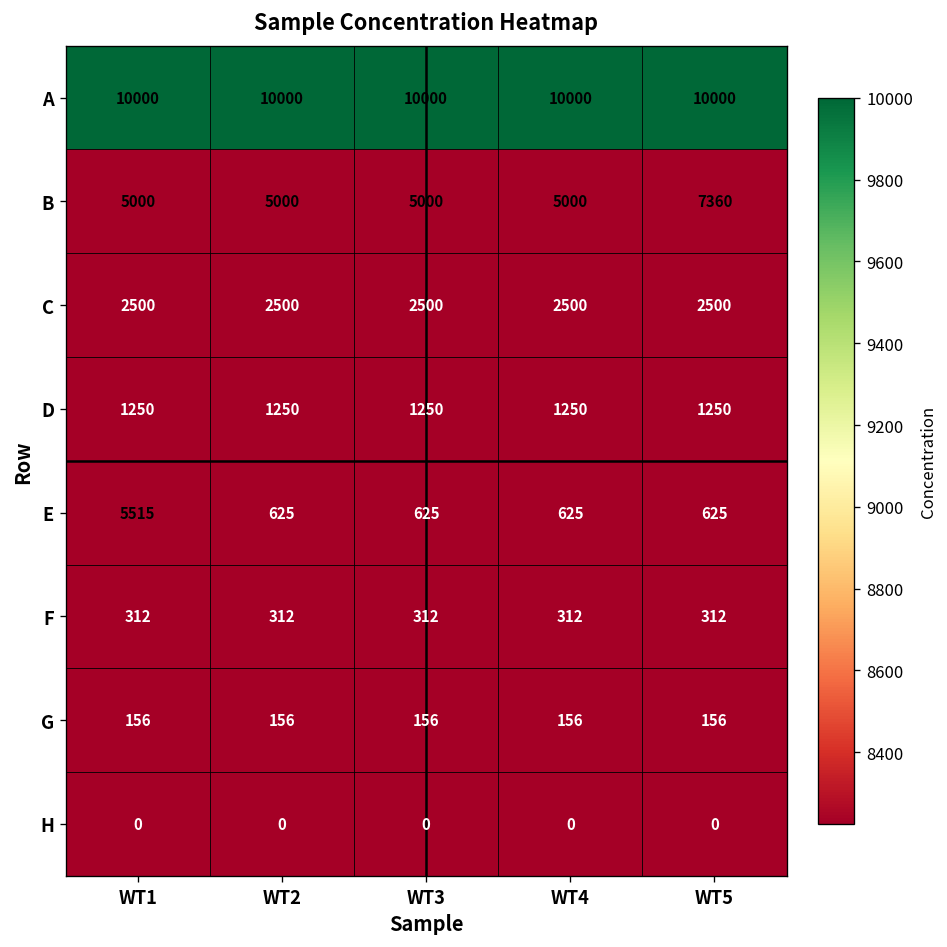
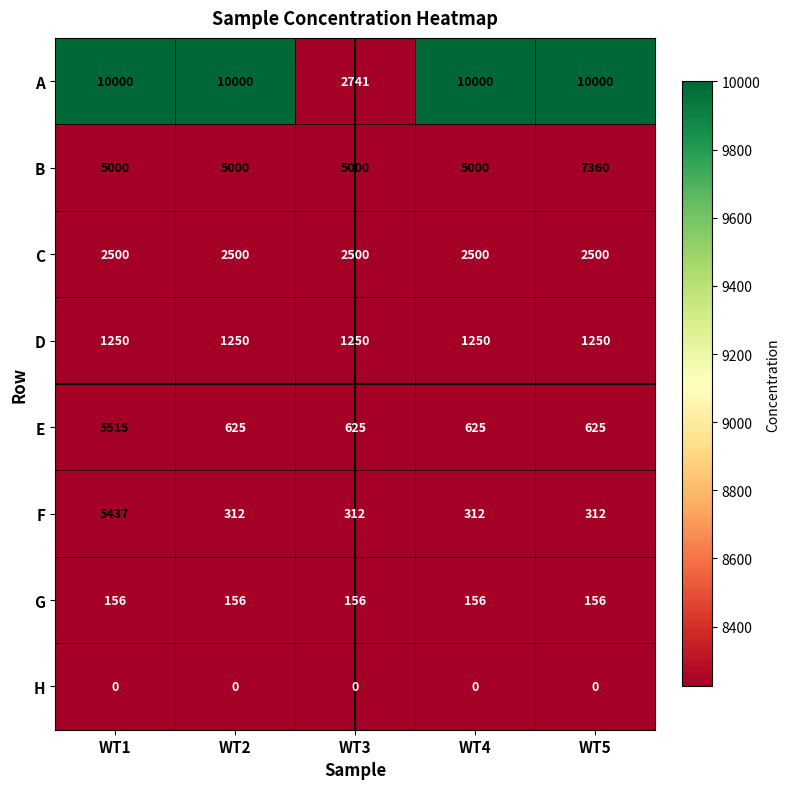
  {
    "A": {
      "WT1": 10000,
      "WT2": 10000,
-     "WT3": 10000,
+     "WT3": 2741,
      "WT4": 10000,
      "WT5": 10000
    },
    "B": {
      "WT1": 5000,
      "WT2": 5000,
      "WT3": 5000,
      "WT4": 5000,
      "WT5": 7360
    },
    "C": {
      "WT1": 2500,
      "WT2": 2500,
      "WT3": 2500,
      "WT4": 2500,
      "WT5": 2500
    },
    "D": {
      "WT1": 1250,
      "WT2": 1250,
      "WT3": 1250,
      "WT4": 1250,
      "WT5": 1250
    },
    "E": {
      "WT1": 5515,
      "WT2": 625,
      "WT3": 625,
      "WT4": 625,
      "WT5": 625
    },
    "F": {
-     "WT1": 312,
+     "WT1": 5437,
      "WT2": 312,
      "WT3": 312,
      "WT4": 312,
      "WT5": 312
    },
    "G": {
      "WT1": 156,
      "WT2": 156,
      "WT3": 156,
      "WT4": 156,
      "WT5": 156
    },
    "H": {
      "WT1": 0,
      "WT2": 0,
      "WT3": 0,
      "WT4": 0,
      "WT5": 0
    }
  }
